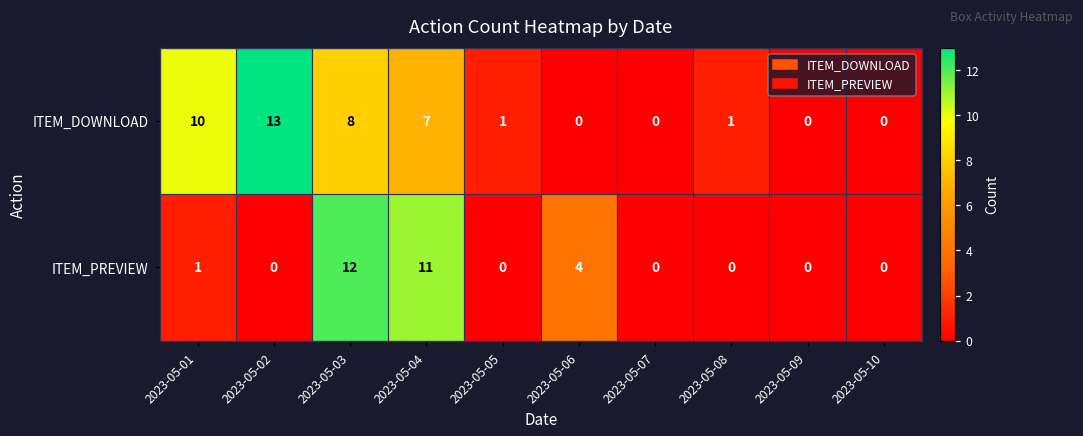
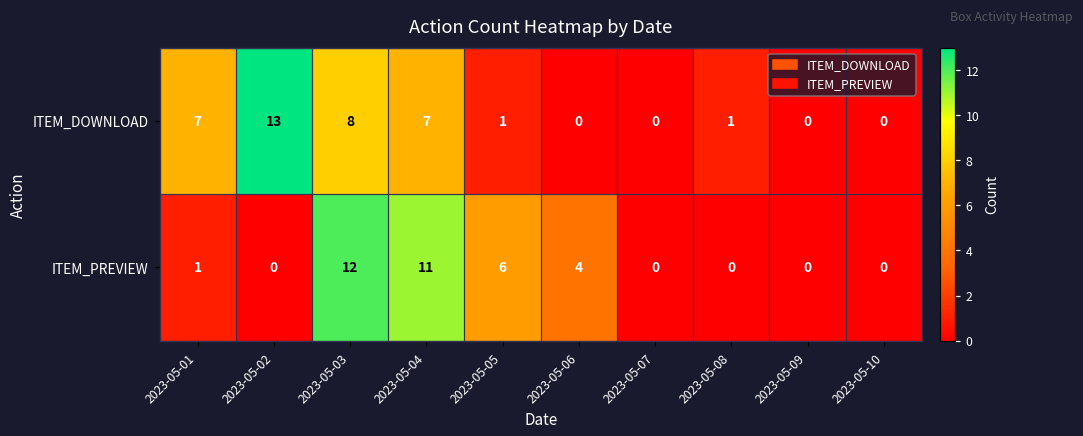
  {
    "ITEM_DOWNLOAD": {
-     "2023-05-01": 10,
+     "2023-05-01": 7,
      "2023-05-02": 13,
      "2023-05-03": 8,
      "2023-05-04": 7,
      "2023-05-05": 1,
      "2023-05-06": 0,
      "2023-05-07": 0,
      "2023-05-08": 1,
      "2023-05-09": 0,
      "2023-05-10": 0
    },
    "ITEM_PREVIEW": {
      "2023-05-01": 1,
      "2023-05-02": 0,
      "2023-05-03": 12,
      "2023-05-04": 11,
-     "2023-05-05": 0,
+     "2023-05-05": 6,
      "2023-05-06": 4,
      "2023-05-07": 0,
      "2023-05-08": 0,
      "2023-05-09": 0,
      "2023-05-10": 0
    }
  }
